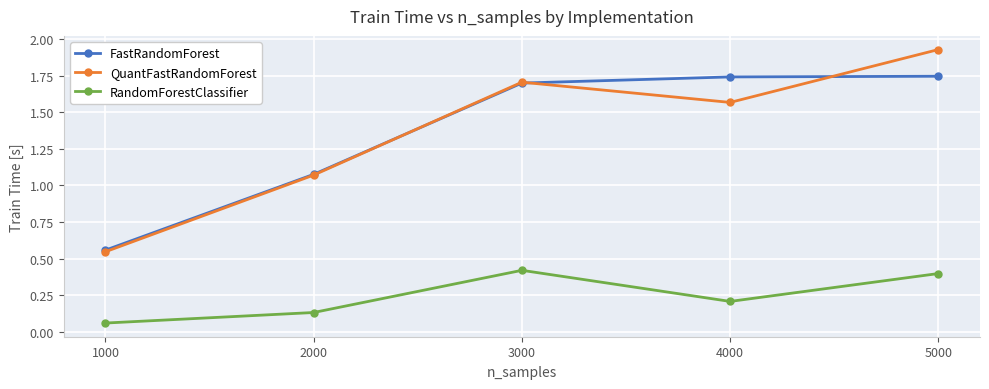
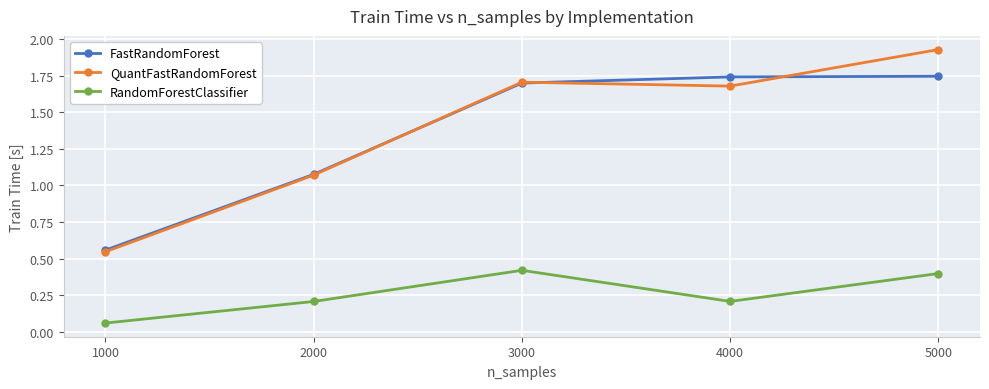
  {
    "FastRandomForest": {
      "4000": 1.74,
      "5000": 1.75
    },
    "QuantFastRandomForest": {
-     "4000": 1.57,
+     "4000": 1.68,
      "5000": 1.93
    },
    "RandomForestClassifier": {
      "1000": 0.06,
-     "2000": 0.13,
+     "2000": 0.21,
      "3000": 0.42,
      "4000": 0.21,
      "5000": 0.40
    }
  }
